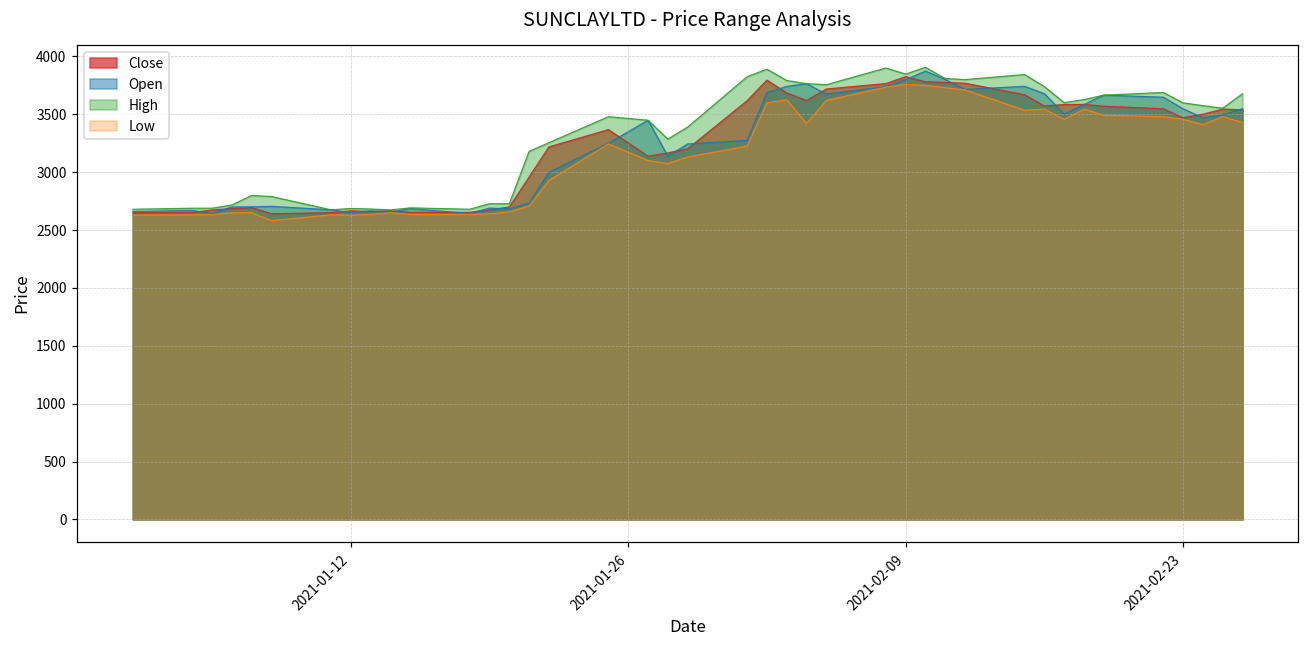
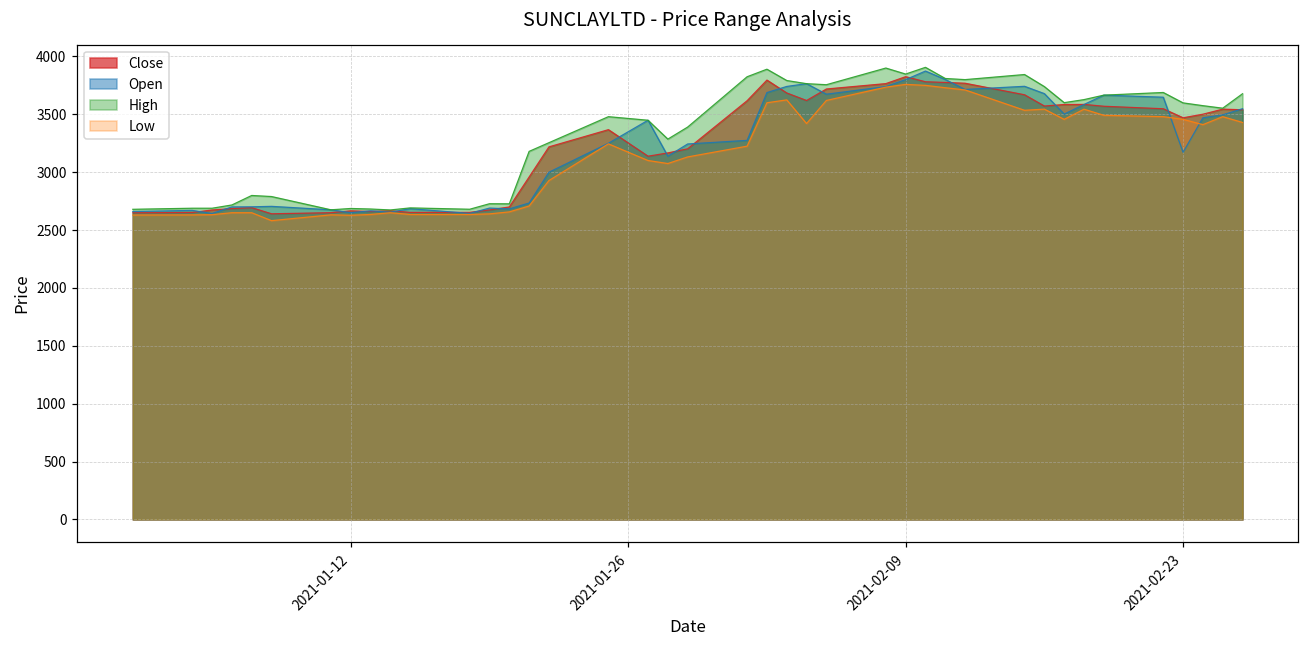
  {
    "Open": {
      "2021-02-09": 3800,
-     "2021-02-23": 3550
+     "2021-02-23": 3170
    },
    "High": {
      "2021-02-23": 3600
    },
    "Low": {
      "2021-02-09": 3760
    }
  }
